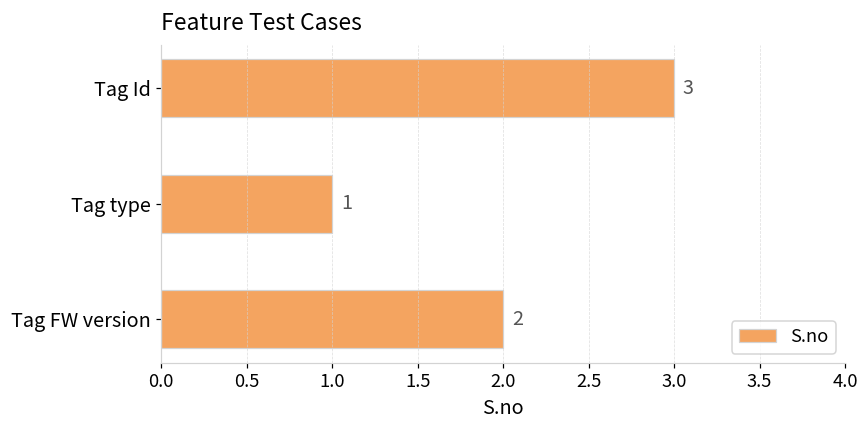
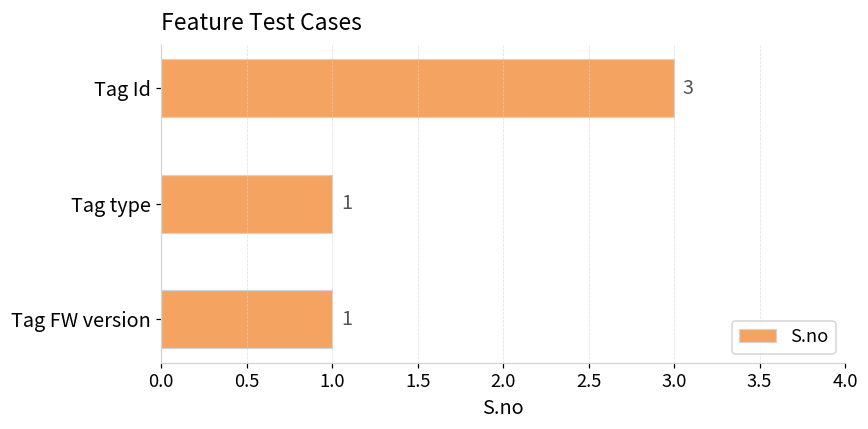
  {
    "Tag Id": 3,
    "Tag type": 1,
-   "Tag FW version": 2
+   "Tag FW version": 1
  }
